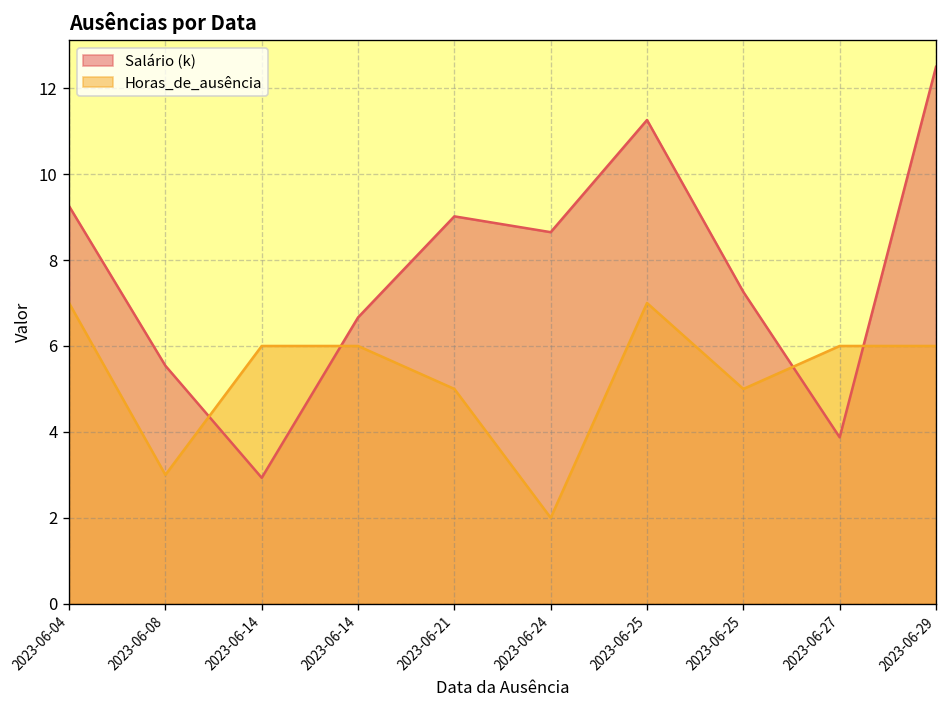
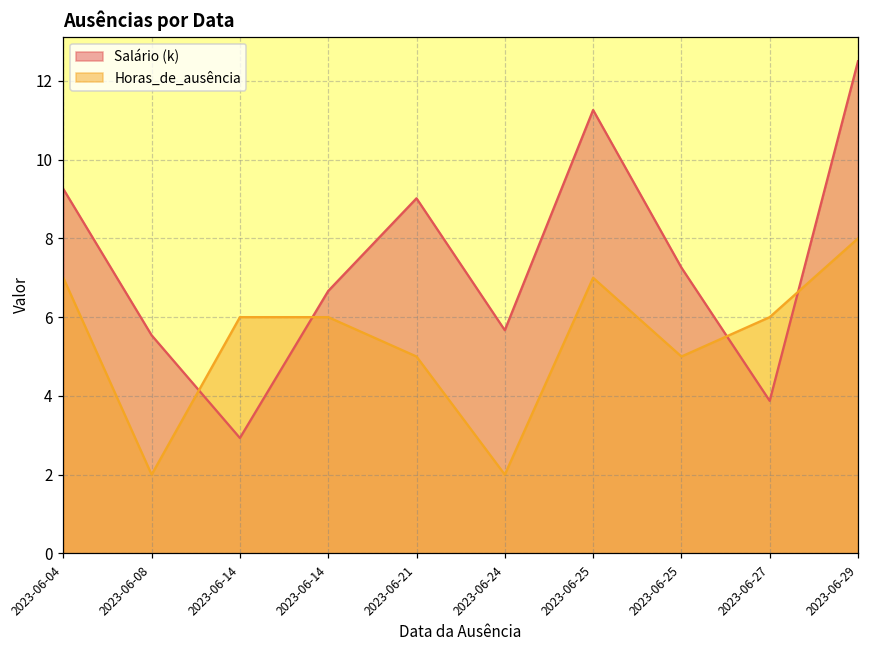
  {
    "Salário (k)": {
      "2023-06-04": 9.3,
      "2023-06-08": 5.5,
      "2023-06-21": 9.0,
-     "2023-06-24": 8.6,
+     "2023-06-24": 5.7,
      "2023-06-27": 3.9,
      "2023-06-29": 12.5
    },
    "Horas_de_ausência": {
      "2023-06-04": 7,
-     "2023-06-08": 3,
+     "2023-06-08": 2,
      "2023-06-21": 5,
      "2023-06-24": 2,
      "2023-06-27": 6,
-     "2023-06-29": 6
+     "2023-06-29": 8
    }
  }
